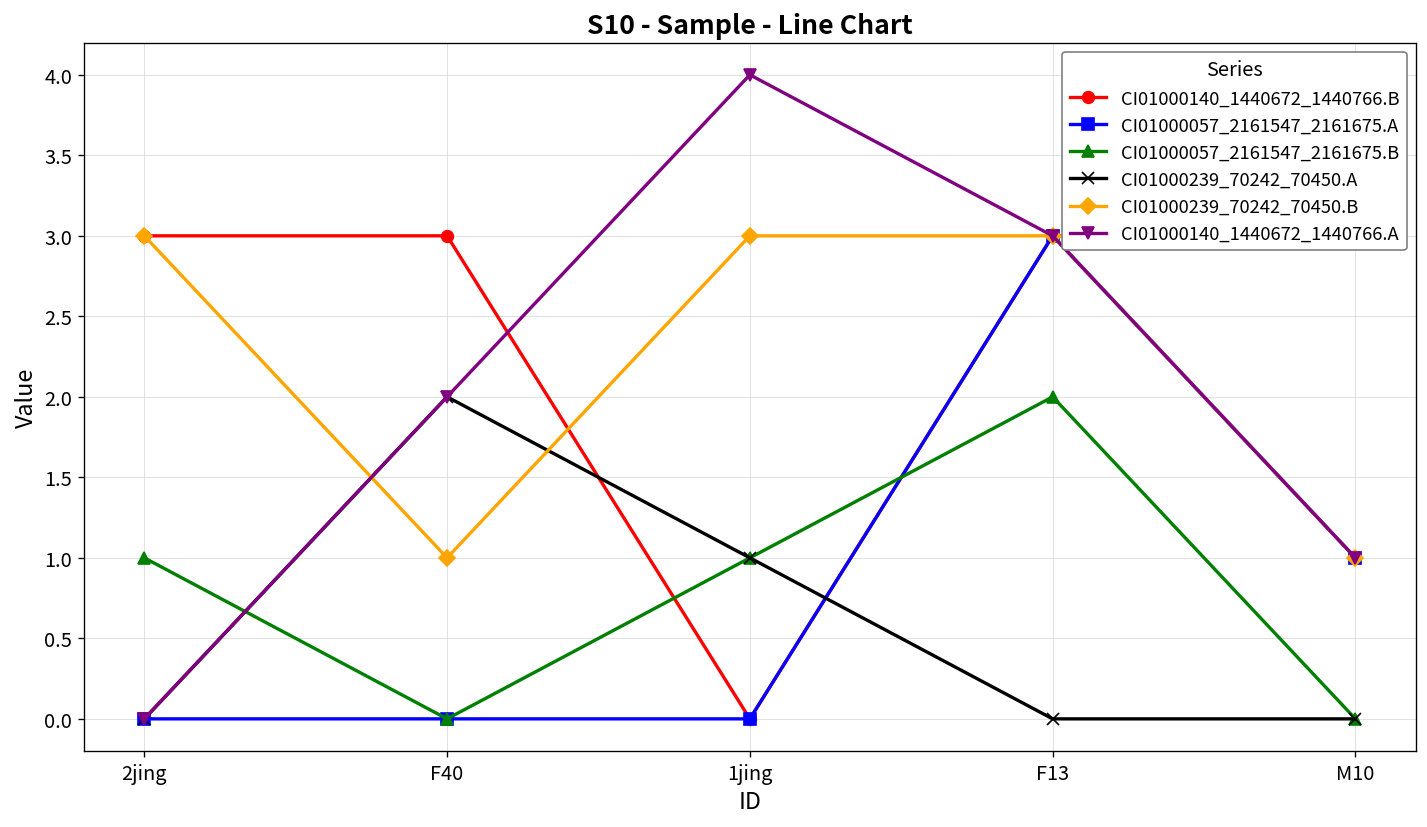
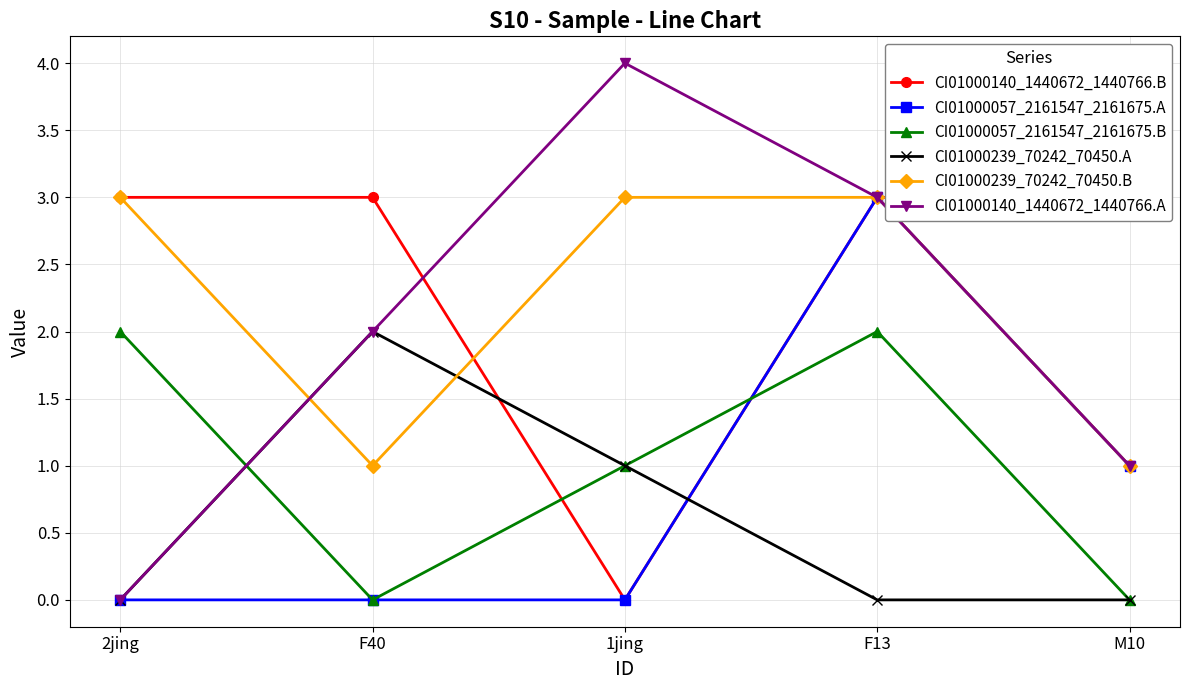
  {
    "CI01000140_1440672_1440766.B": {
      "F40": 3
    },
    "CI01000057_2161547_2161675.B": {
-     "2jing": 1,
+     "2jing": 2,
      "F13": 2
    },
    "CI01000239_70242_70450.A": {
      "F13": 0
    },
    "CI01000239_70242_70450.B": {
      "F40": 1,
      "1jing": 3
    },
    "CI01000140_1440672_1440766.A": {
      "1jing": 4
    }
  }
